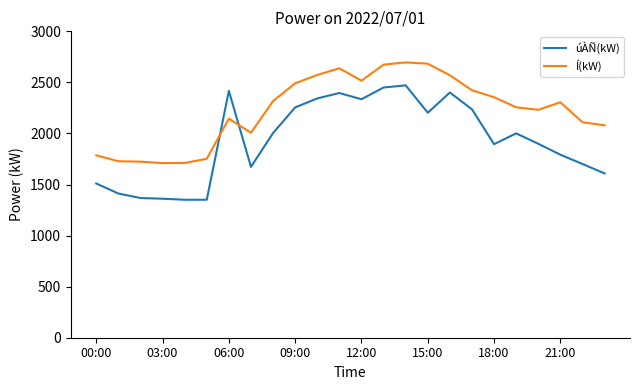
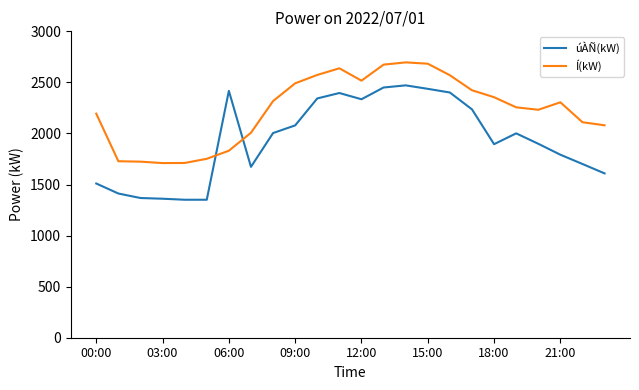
  {
    "úÀÑ(kW)": {
      "00:00": 1510,
      "03:00": 1360,
      "06:00": 2420,
-     "09:00": 2260,
+     "09:00": 2080,
      "12:00": 2340,
-     "15:00": 2200,
+     "15:00": 2440,
      "18:00": 1900,
      "21:00": 1790
    },
    "Í(kW)": {
-     "00:00": 1790,
+     "00:00": 2190,
      "03:00": 1710,
-     "06:00": 2150,
+     "06:00": 1830,
      "09:00": 2490,
      "12:00": 2520,
      "15:00": 2680,
      "18:00": 2360,
      "21:00": 2310
    }
  }
